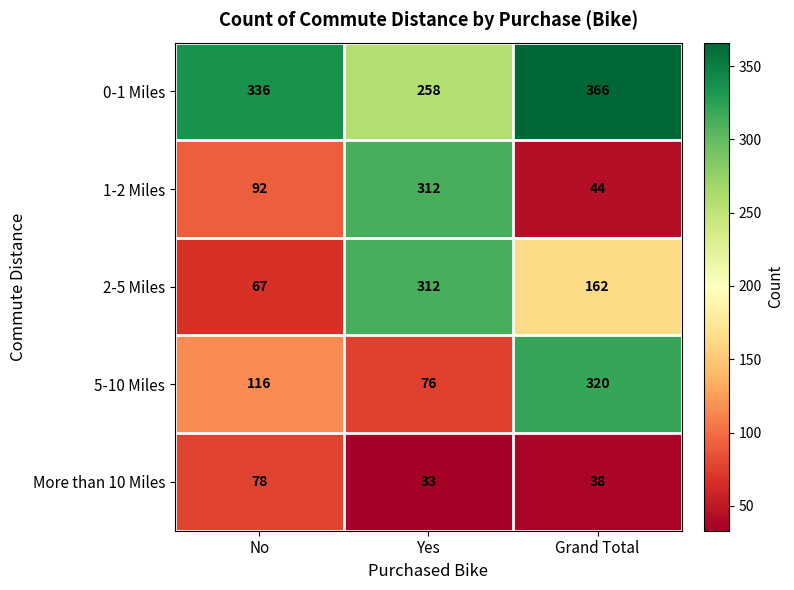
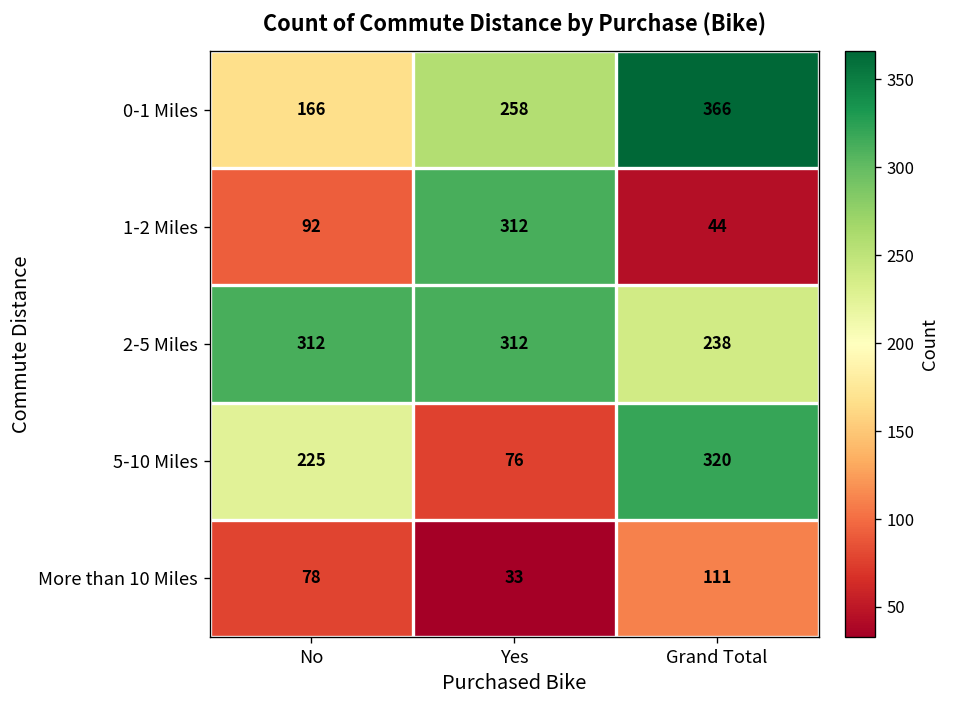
  {
    "0-1 Miles": {
-     "No": 336,
+     "No": 166,
      "Yes": 258,
      "Grand Total": 366
    },
    "1-2 Miles": {
      "No": 92,
      "Yes": 312,
      "Grand Total": 44
    },
    "2-5 Miles": {
-     "No": 67,
+     "No": 312,
      "Yes": 312,
-     "Grand Total": 162
+     "Grand Total": 238
    },
    "5-10 Miles": {
-     "No": 116,
+     "No": 225,
      "Yes": 76,
      "Grand Total": 320
    },
    "More than 10 Miles": {
      "No": 78,
      "Yes": 33,
-     "Grand Total": 38
+     "Grand Total": 111
    }
  }
